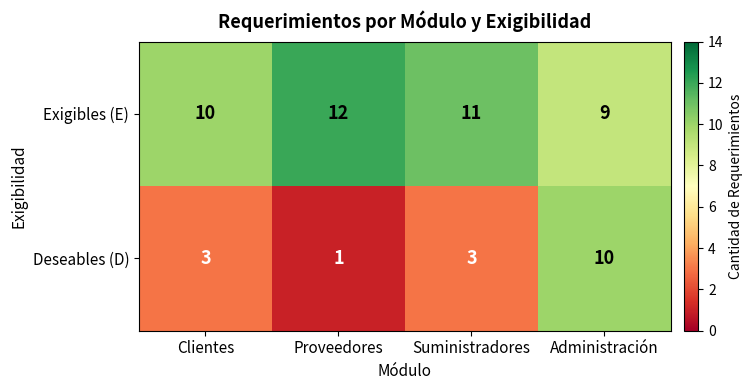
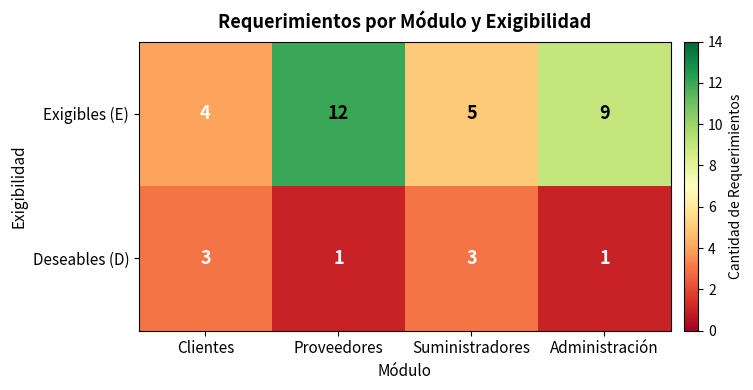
  {
    "Exigibles (E)": {
-     "Clientes": 10,
+     "Clientes": 4,
      "Proveedores": 12,
-     "Suministradores": 11,
+     "Suministradores": 5,
      "Administración": 9
    },
    "Deseables (D)": {
      "Clientes": 3,
      "Proveedores": 1,
      "Suministradores": 3,
-     "Administración": 10
+     "Administración": 1
    }
  }
